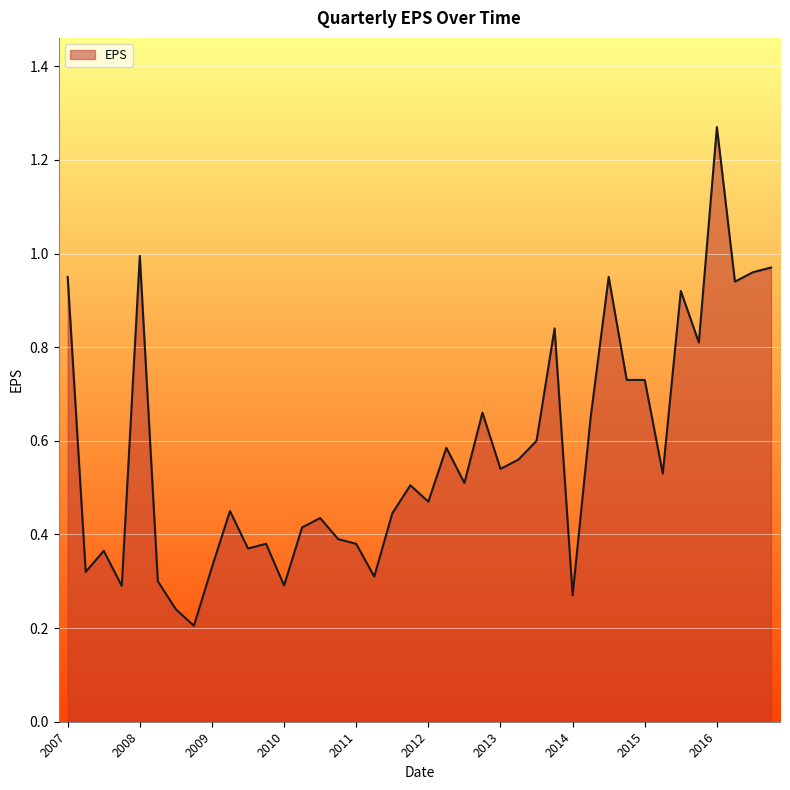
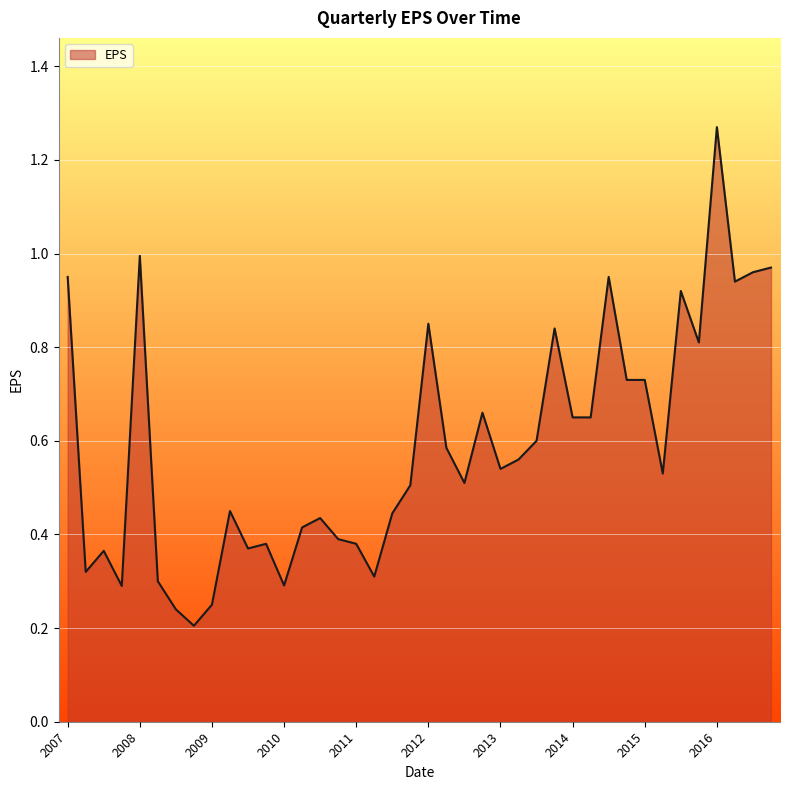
  {
    "2007": 0.95,
    "2008": 1.00,
-   "2009": 0.33,
+   "2009": 0.25,
    "2010": 0.29,
    "2011": 0.38,
-   "2012": 0.47,
+   "2012": 0.85,
    "2013": 0.54,
-   "2014": 0.27,
+   "2014": 0.65,
    "2015": 0.73,
    "2016": 1.27
  }
